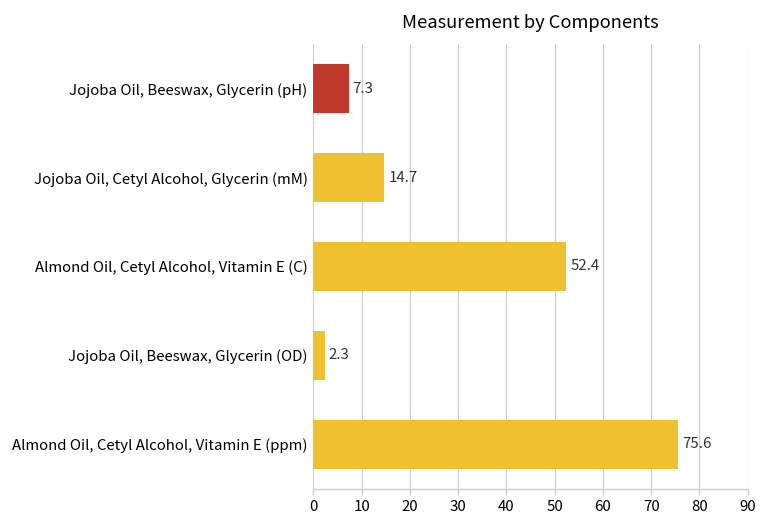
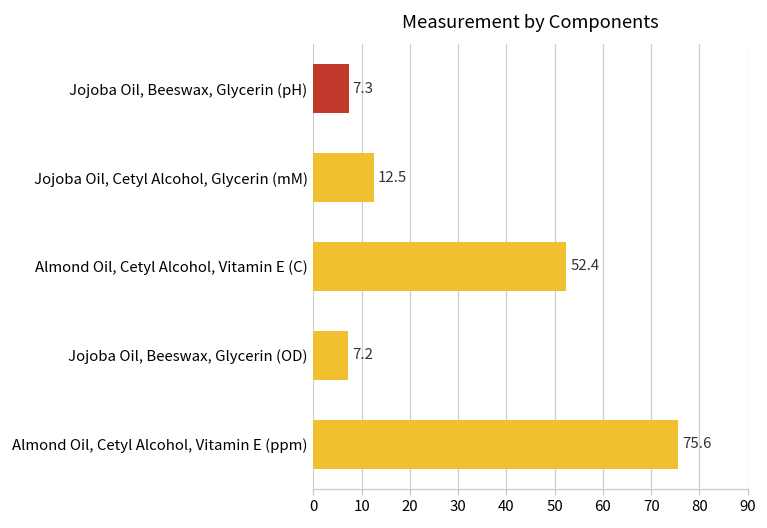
  {
    "Jojoba Oil, Beeswax, Glycerin (pH)": 7.3,
-   "Jojoba Oil, Cetyl Alcohol, Glycerin (mM)": 14.7,
+   "Jojoba Oil, Cetyl Alcohol, Glycerin (mM)": 12.5,
    "Almond Oil, Cetyl Alcohol, Vitamin E (C)": 52.4,
-   "Jojoba Oil, Beeswax, Glycerin (OD)": 2.3,
+   "Jojoba Oil, Beeswax, Glycerin (OD)": 7.2,
    "Almond Oil, Cetyl Alcohol, Vitamin E (ppm)": 75.6
  }
